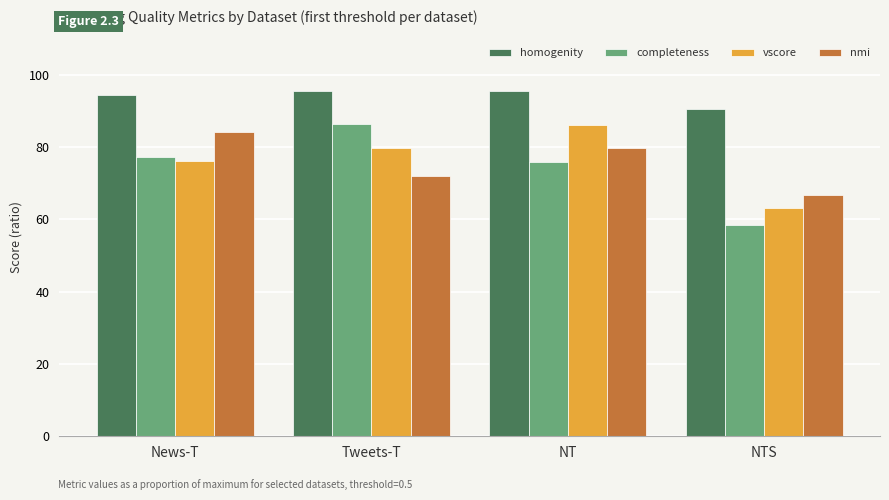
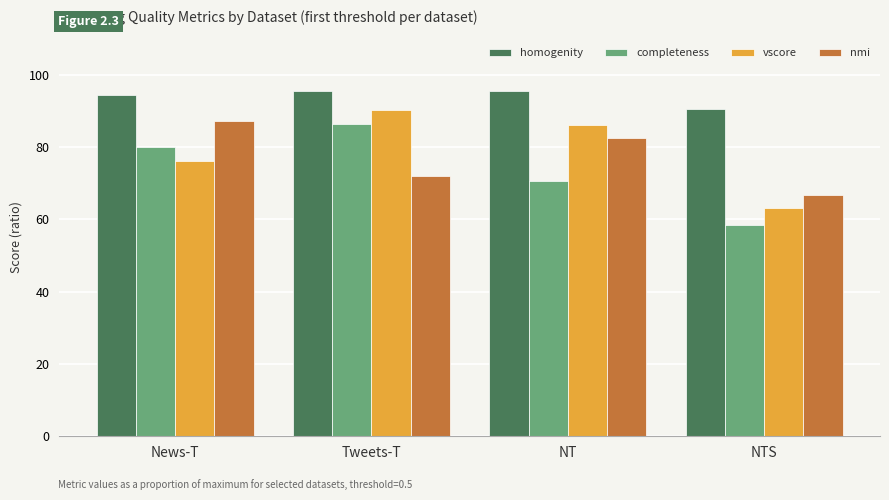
  {
    "homogenity": {
      "News-T": 94,
      "Tweets-T": 95,
      "NT": 95,
      "NTS": 90
    },
    "completeness": {
-     "News-T": 77,
+     "News-T": 80,
      "Tweets-T": 86,
-     "NT": 76,
+     "NT": 70,
      "NTS": 58
    },
    "vscore": {
      "News-T": 76,
-     "Tweets-T": 80,
+     "Tweets-T": 90,
      "NT": 86,
      "NTS": 63
    },
    "nmi": {
-     "News-T": 84,
+     "News-T": 87,
      "Tweets-T": 72,
-     "NT": 80,
+     "NT": 82,
      "NTS": 67
    }
  }
